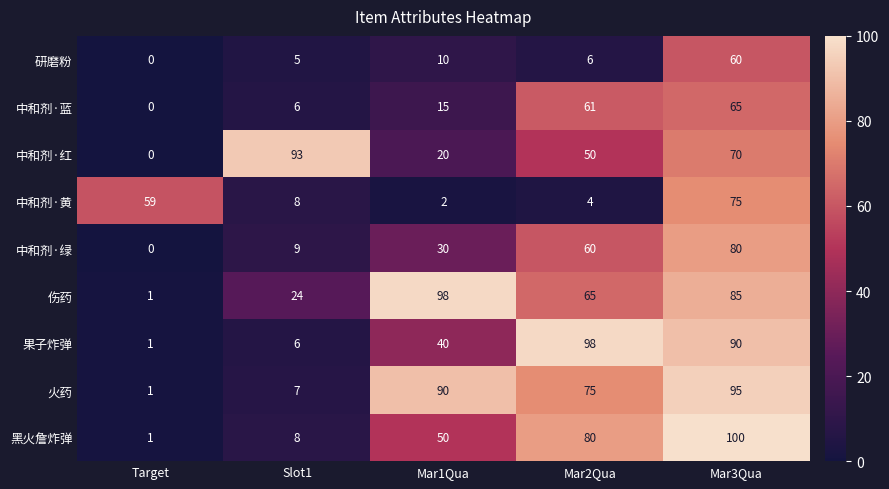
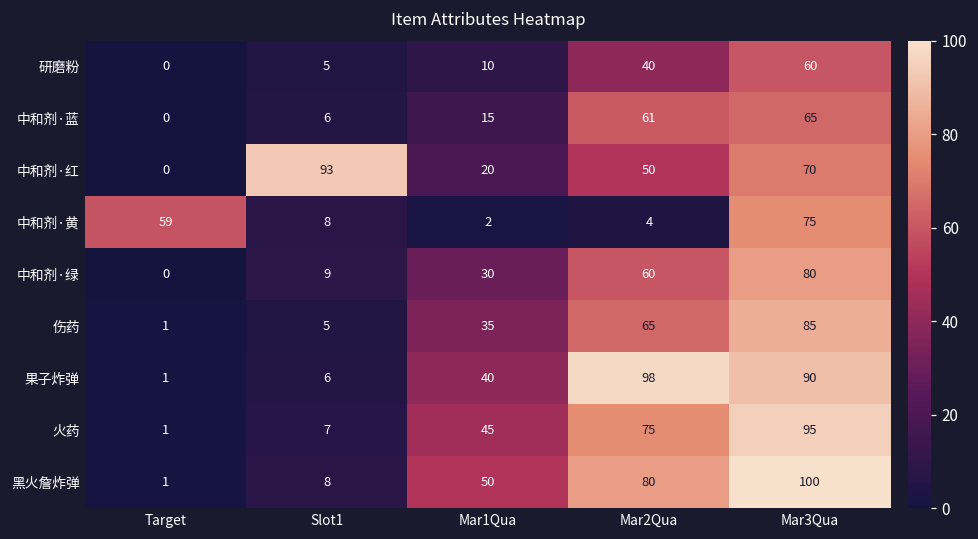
  {
    "研磨粉": {
      "Target": 0,
      "Slot1": 5,
      "Mar1Qua": 10,
-     "Mar2Qua": 6,
+     "Mar2Qua": 40,
      "Mar3Qua": 60
    },
    "中和剂·蓝": {
      "Target": 0,
      "Slot1": 6,
      "Mar1Qua": 15,
      "Mar2Qua": 61,
      "Mar3Qua": 65
    },
    "中和剂·红": {
      "Target": 0,
      "Slot1": 93,
      "Mar1Qua": 20,
      "Mar2Qua": 50,
      "Mar3Qua": 70
    },
    "中和剂·黄": {
      "Target": 59,
      "Slot1": 8,
      "Mar1Qua": 2,
      "Mar2Qua": 4,
      "Mar3Qua": 75
    },
    "中和剂·绿": {
      "Target": 0,
      "Slot1": 9,
      "Mar1Qua": 30,
      "Mar2Qua": 60,
      "Mar3Qua": 80
    },
    "伤药": {
      "Target": 1,
-     "Slot1": 24,
-     "Mar1Qua": 98,
+     "Slot1": 5,
+     "Mar1Qua": 35,
      "Mar2Qua": 65,
      "Mar3Qua": 85
    },
    "果子炸弹": {
      "Target": 1,
      "Slot1": 6,
      "Mar1Qua": 40,
      "Mar2Qua": 98,
      "Mar3Qua": 90
    },
    "火药": {
      "Target": 1,
      "Slot1": 7,
-     "Mar1Qua": 90,
+     "Mar1Qua": 45,
      "Mar2Qua": 75,
      "Mar3Qua": 95
    },
    "黑火詹炸弹": {
      "Target": 1,
      "Slot1": 8,
      "Mar1Qua": 50,
      "Mar2Qua": 80,
      "Mar3Qua": 100
    }
  }
